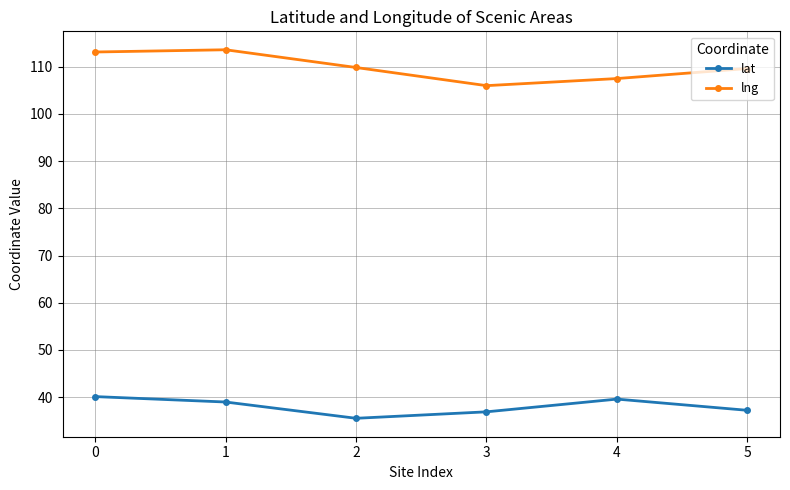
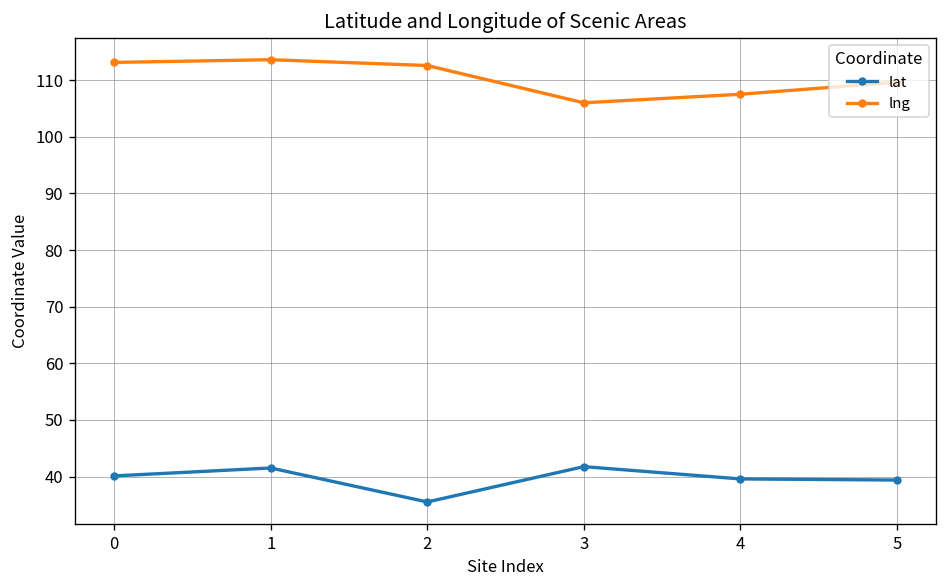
  {
    "lat": {
      "0": 40,
-     "1": 39,
+     "1": 42,
      "2": 36,
-     "3": 37,
+     "3": 42,
      "4": 40,
-     "5": 37
+     "5": 39
    },
    "lng": {
      "0": 113,
      "1": 114,
-     "2": 110,
+     "2": 113,
      "3": 106,
      "4": 108
    }
  }
